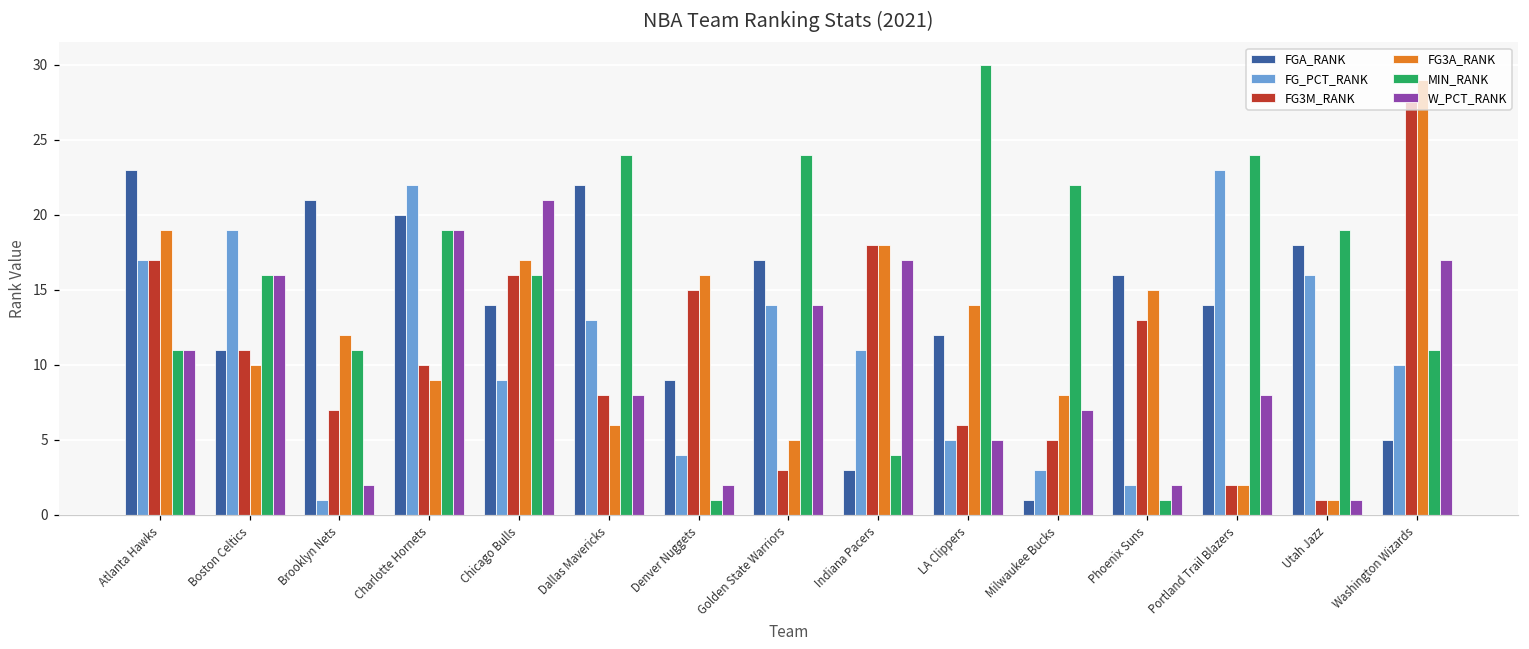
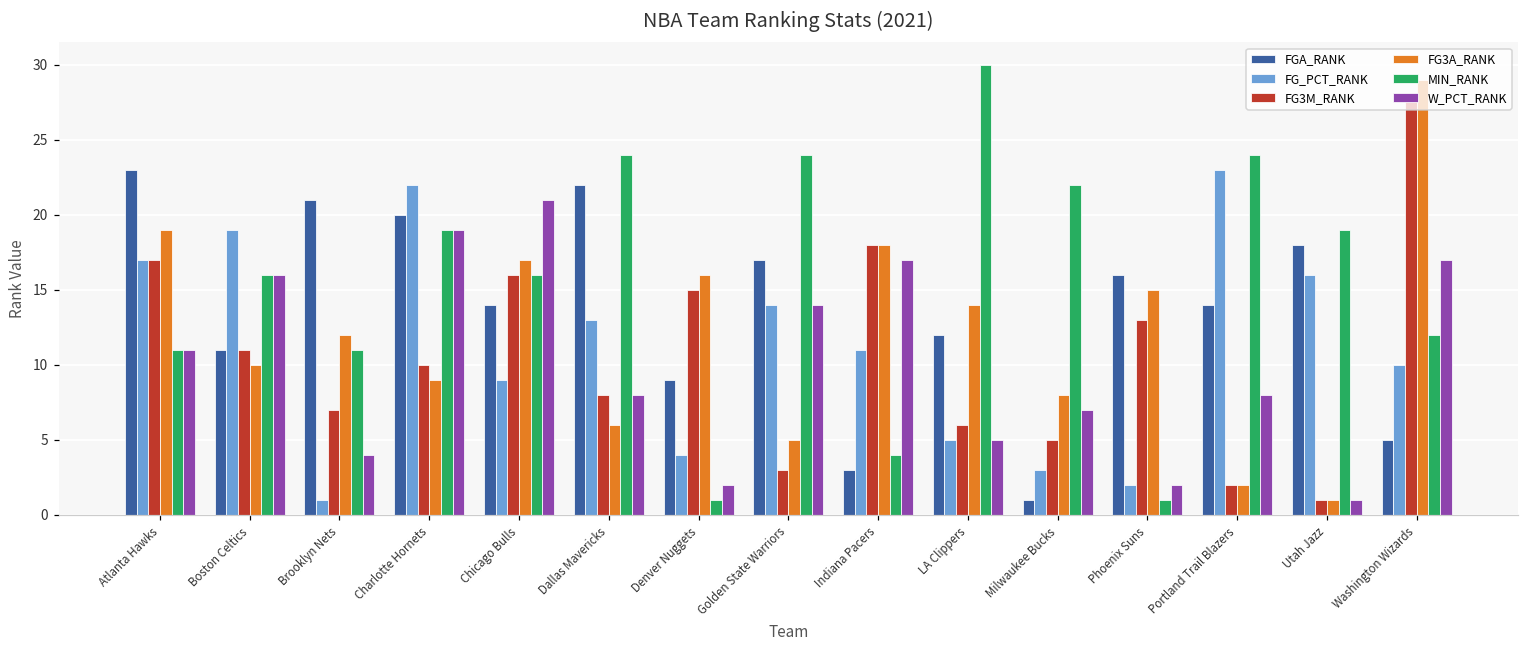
  {
    "FGA_RANK": {
      "Atlanta Hawks": 23,
      "Boston Celtics": 11,
      "Brooklyn Nets": 21,
      "Charlotte Hornets": 20,
      "Chicago Bulls": 14,
      "Dallas Mavericks": 22,
      "Denver Nuggets": 9,
      "Golden State Warriors": 17,
      "Indiana Pacers": 3,
      "LA Clippers": 12,
      "Milwaukee Bucks": 1,
      "Phoenix Suns": 16,
      "Portland Trail Blazers": 14,
      "Utah Jazz": 18,
      "Washington Wizards": 5
    },
    "FG_PCT_RANK": {
      "Atlanta Hawks": 17,
      "Boston Celtics": 19,
      "Brooklyn Nets": 1,
      "Charlotte Hornets": 22,
      "Chicago Bulls": 9,
      "Dallas Mavericks": 13,
      "Denver Nuggets": 4,
      "Golden State Warriors": 14,
      "Indiana Pacers": 11,
      "LA Clippers": 5,
      "Milwaukee Bucks": 3,
      "Phoenix Suns": 2,
      "Portland Trail Blazers": 23,
      "Utah Jazz": 16,
      "Washington Wizards": 10
    },
    "FG3M_RANK": {
      "Atlanta Hawks": 17,
      "Boston Celtics": 11,
      "Brooklyn Nets": 7,
      "Charlotte Hornets": 10,
      "Chicago Bulls": 16,
      "Dallas Mavericks": 8,
      "Denver Nuggets": 15,
      "Golden State Warriors": 3,
      "Indiana Pacers": 18,
      "LA Clippers": 6,
      "Milwaukee Bucks": 5,
      "Phoenix Suns": 13,
      "Portland Trail Blazers": 2,
      "Utah Jazz": 1
    },
    "FG3A_RANK": {
      "Atlanta Hawks": 19,
      "Boston Celtics": 10,
      "Brooklyn Nets": 12,
      "Charlotte Hornets": 9,
      "Chicago Bulls": 17,
      "Dallas Mavericks": 6,
      "Denver Nuggets": 16,
      "Golden State Warriors": 5,
      "Indiana Pacers": 18,
      "LA Clippers": 14,
      "Milwaukee Bucks": 8,
      "Phoenix Suns": 15,
      "Portland Trail Blazers": 2,
      "Utah Jazz": 1
    },
    "MIN_RANK": {
      "Atlanta Hawks": 11,
      "Boston Celtics": 16,
      "Brooklyn Nets": 11,
      "Charlotte Hornets": 19,
      "Chicago Bulls": 16,
      "Dallas Mavericks": 24,
      "Denver Nuggets": 1,
      "Golden State Warriors": 24,
      "Indiana Pacers": 4,
      "LA Clippers": 30,
      "Milwaukee Bucks": 22,
      "Phoenix Suns": 1,
      "Portland Trail Blazers": 24,
      "Utah Jazz": 19,
-     "Washington Wizards": 11
+     "Washington Wizards": 12
    },
    "W_PCT_RANK": {
      "Atlanta Hawks": 11,
      "Boston Celtics": 16,
-     "Brooklyn Nets": 2,
+     "Brooklyn Nets": 4,
      "Charlotte Hornets": 19,
      "Chicago Bulls": 21,
      "Dallas Mavericks": 8,
      "Denver Nuggets": 2,
      "Golden State Warriors": 14,
      "Indiana Pacers": 17,
      "LA Clippers": 5,
      "Milwaukee Bucks": 7,
      "Phoenix Suns": 2,
      "Portland Trail Blazers": 8,
      "Utah Jazz": 1,
      "Washington Wizards": 17
    }
  }
